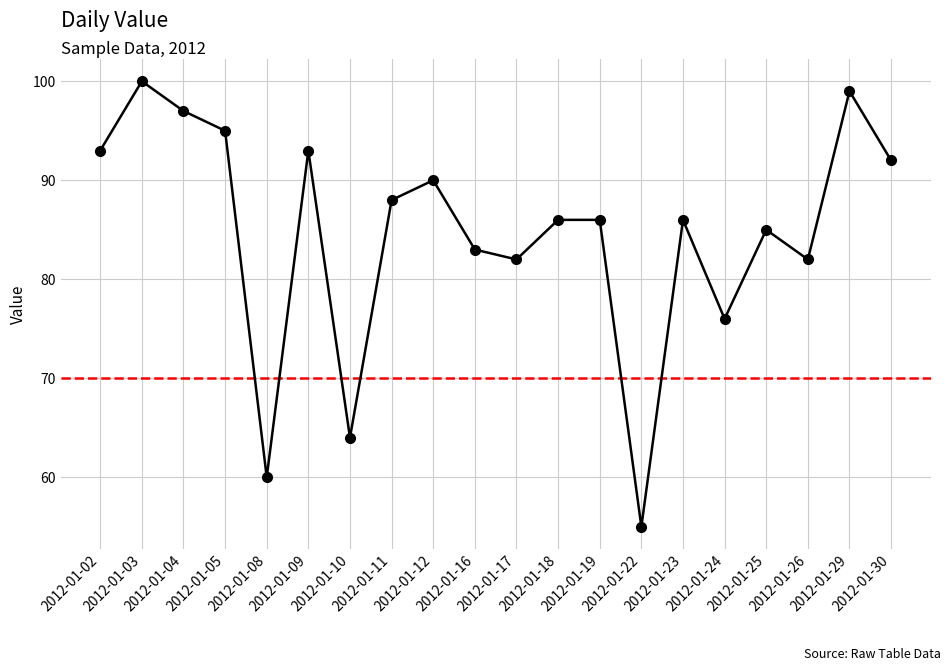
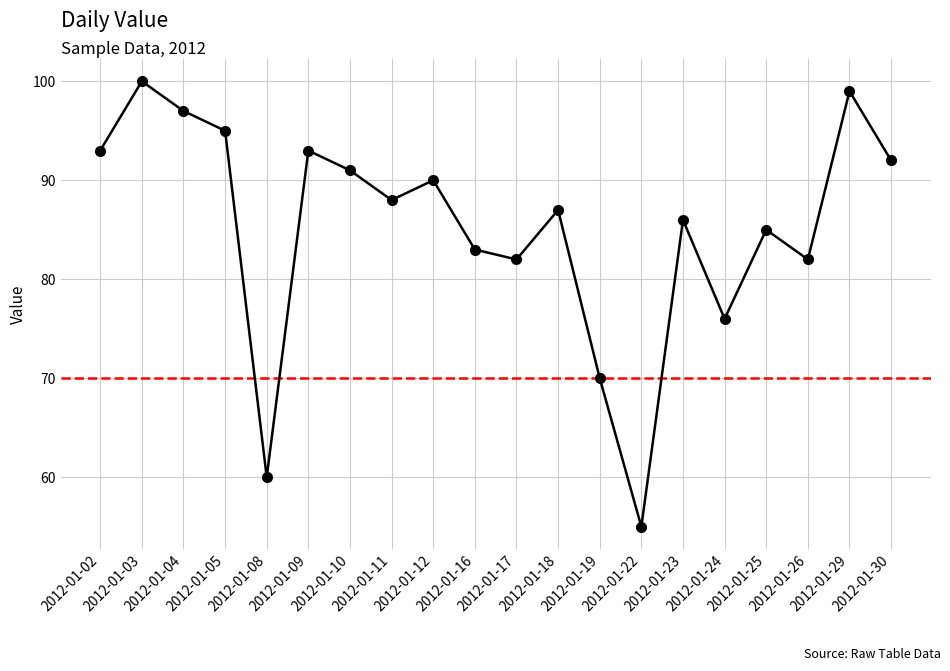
  {
    "2012-01-02": 93,
    "2012-01-03": 100,
    "2012-01-04": 97,
    "2012-01-05": 95,
    "2012-01-08": 60,
    "2012-01-09": 93,
-   "2012-01-10": 64,
+   "2012-01-10": 91,
    "2012-01-11": 88,
    "2012-01-12": 90,
    "2012-01-16": 83,
    "2012-01-17": 82,
-   "2012-01-18": 86,
-   "2012-01-19": 86,
+   "2012-01-18": 87,
+   "2012-01-19": 70,
    "2012-01-22": 55,
    "2012-01-23": 86,
    "2012-01-24": 76,
    "2012-01-25": 85,
    "2012-01-26": 82,
    "2012-01-29": 99,
    "2012-01-30": 92
  }
